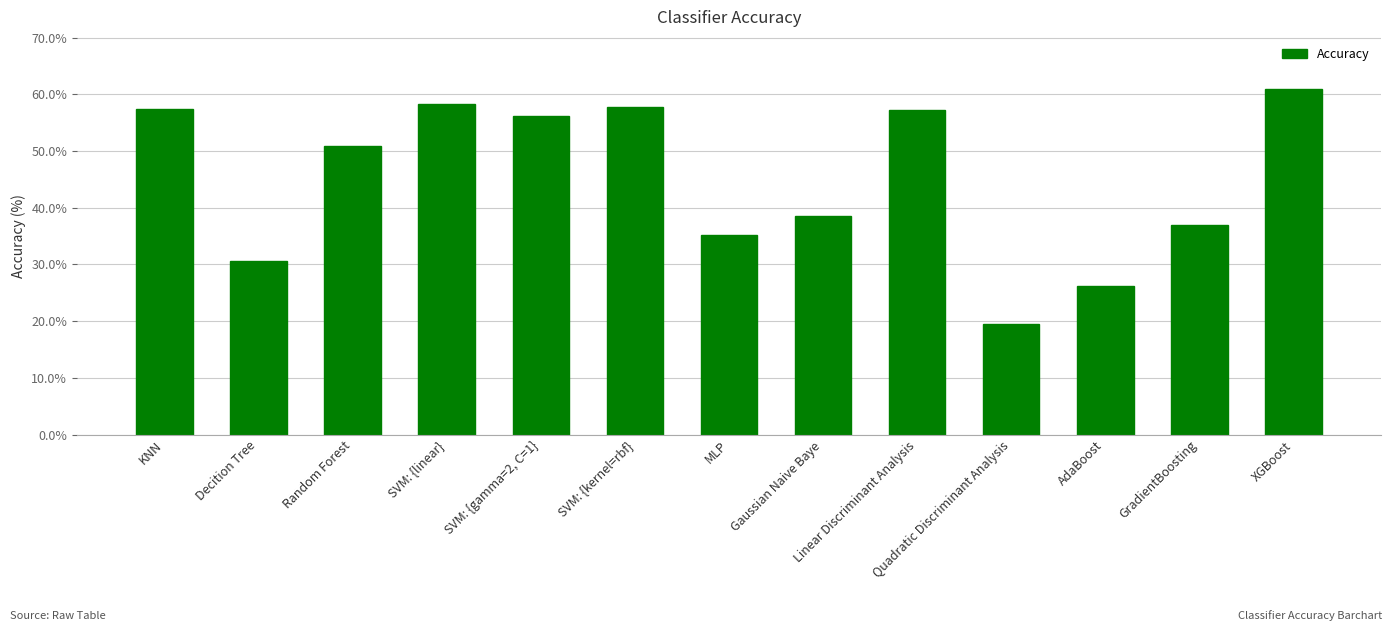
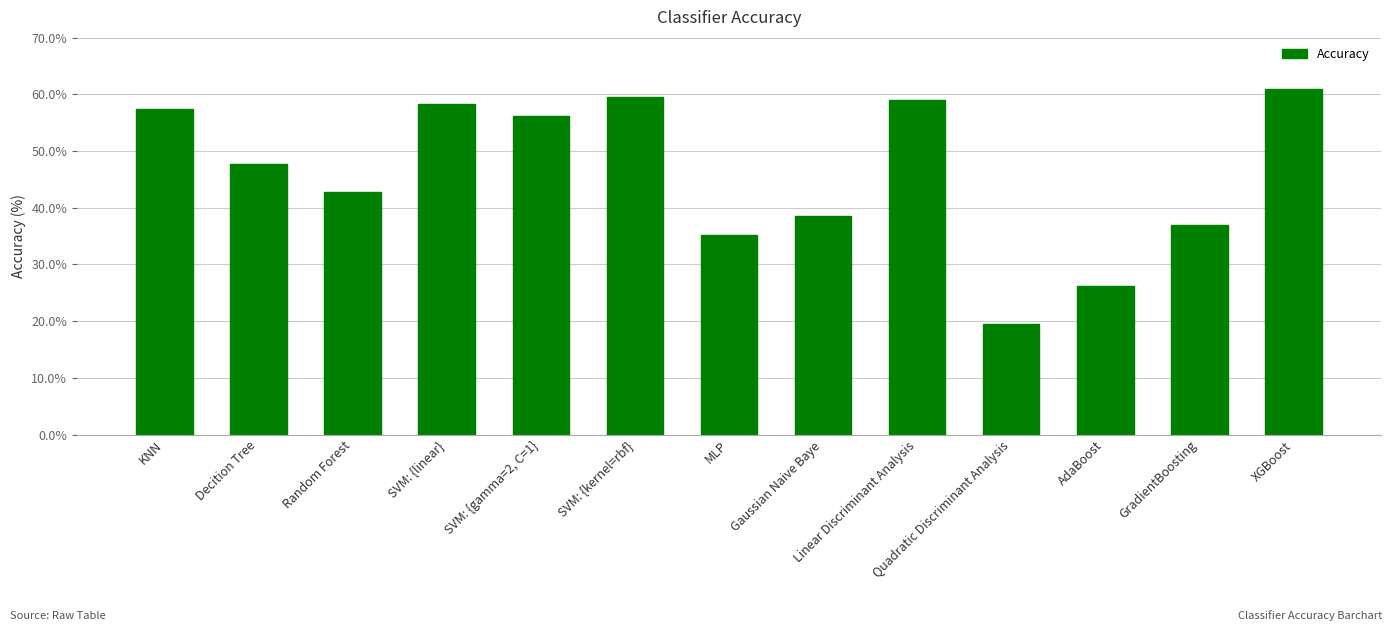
  {
    "KNN": "57%",
-   "Decition Tree": "31%",
-   "Random Forest": "51%",
+   "Decition Tree": "48%",
+   "Random Forest": "43%",
    "SVM: {linear}": "58%",
    "SVM: {gamma=2, C=1}": "56%",
-   "SVM: {kernel=rbf}": "58%",
+   "SVM: {kernel=rbf}": "59%",
    "MLP": "35%",
    "Gaussian Naive Baye": "39%",
-   "Linear Discriminant Analysis": "57%",
+   "Linear Discriminant Analysis": "59%",
    "Quadratic Discriminant Analysis": "20%",
    "AdaBoost": "26%",
    "GradientBoosting": "37%",
    "XGBoost": "61%"
  }
